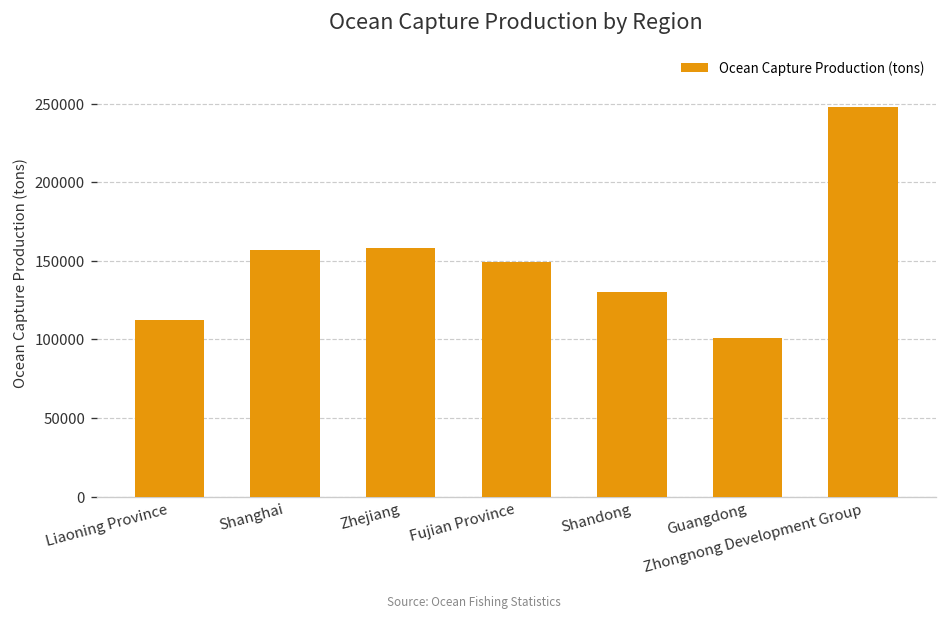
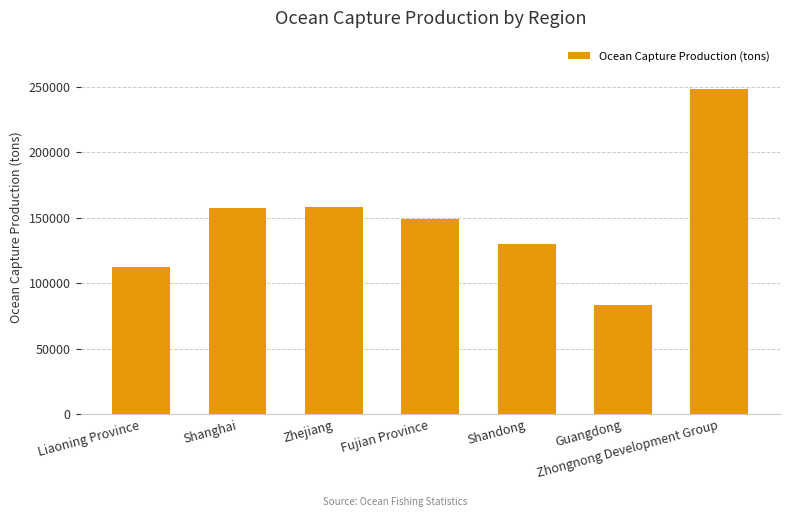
  {
    "Liaoning Province": 112000,
    "Shanghai": 157000,
    "Zhejiang": 158000,
    "Fujian Province": 149000,
    "Shandong": 130000,
-   "Guangdong": 101000,
+   "Guangdong": 84000,
    "Zhongnong Development Group": 248000
  }
